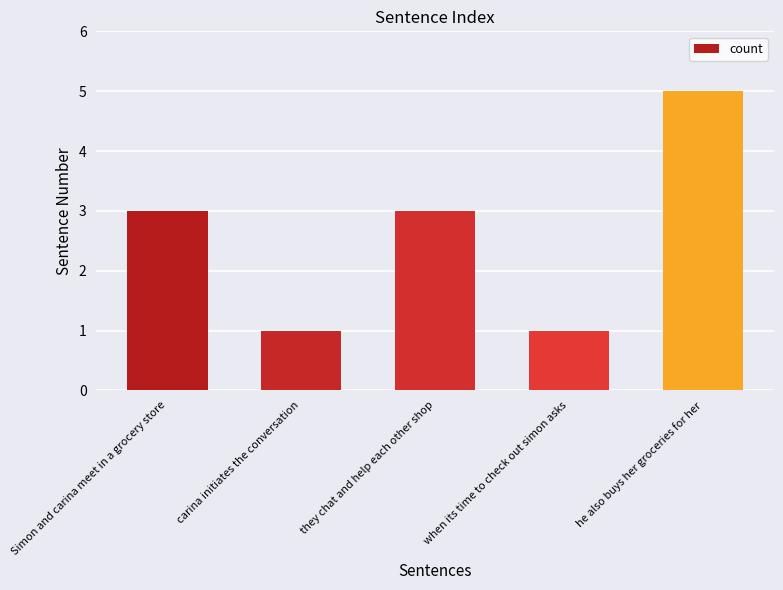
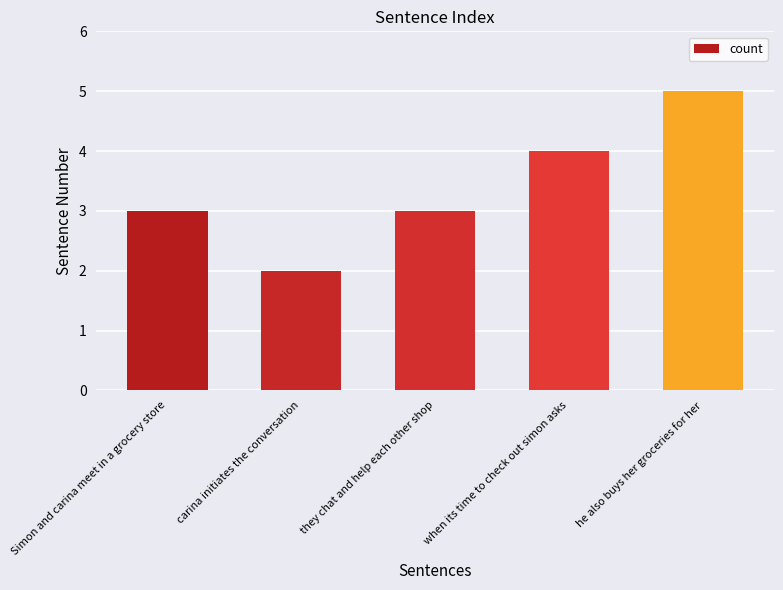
  {
    "Simon and carina meet in a grocery store": 3,
-   "carina initiates the conversation": 1,
+   "carina initiates the conversation": 2,
    "they chat and help each other shop": 3,
-   "when its time to check out simon asks": 1,
+   "when its time to check out simon asks": 4,
    "he also buys her groceries for her": 5
  }
